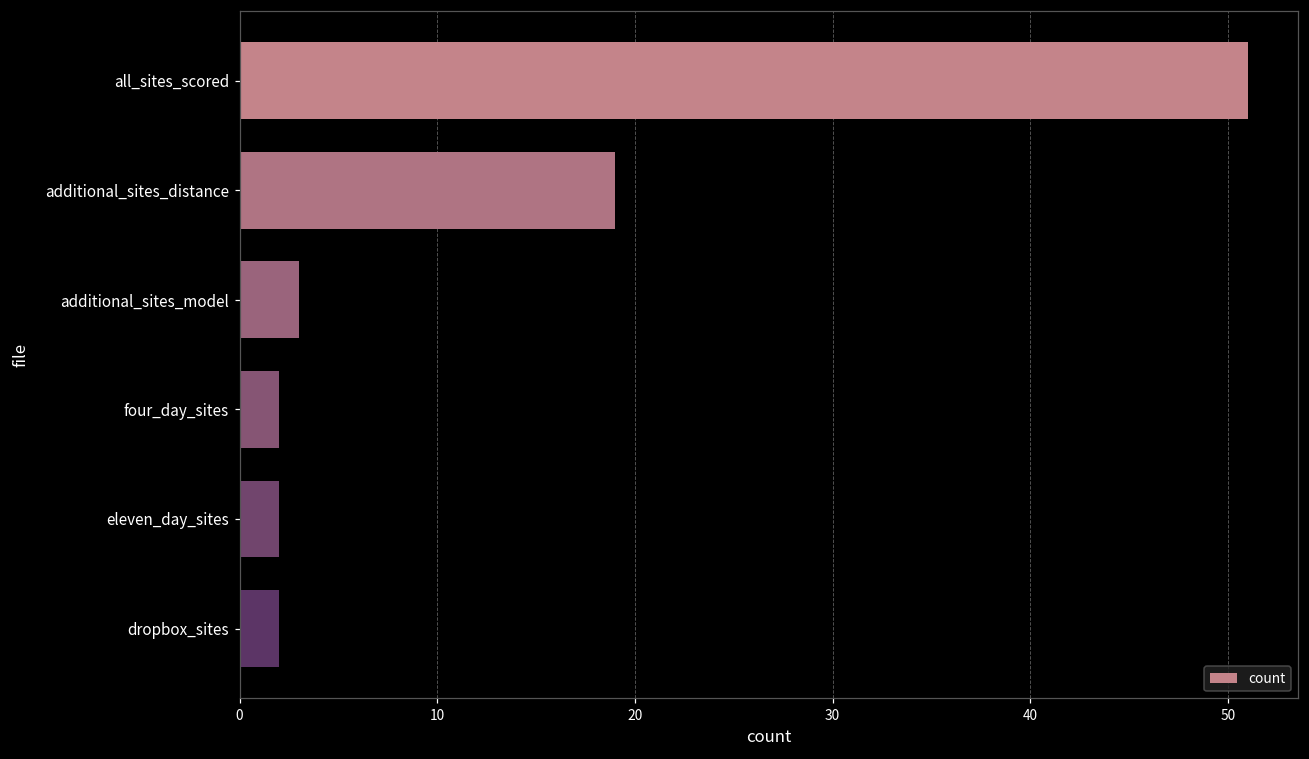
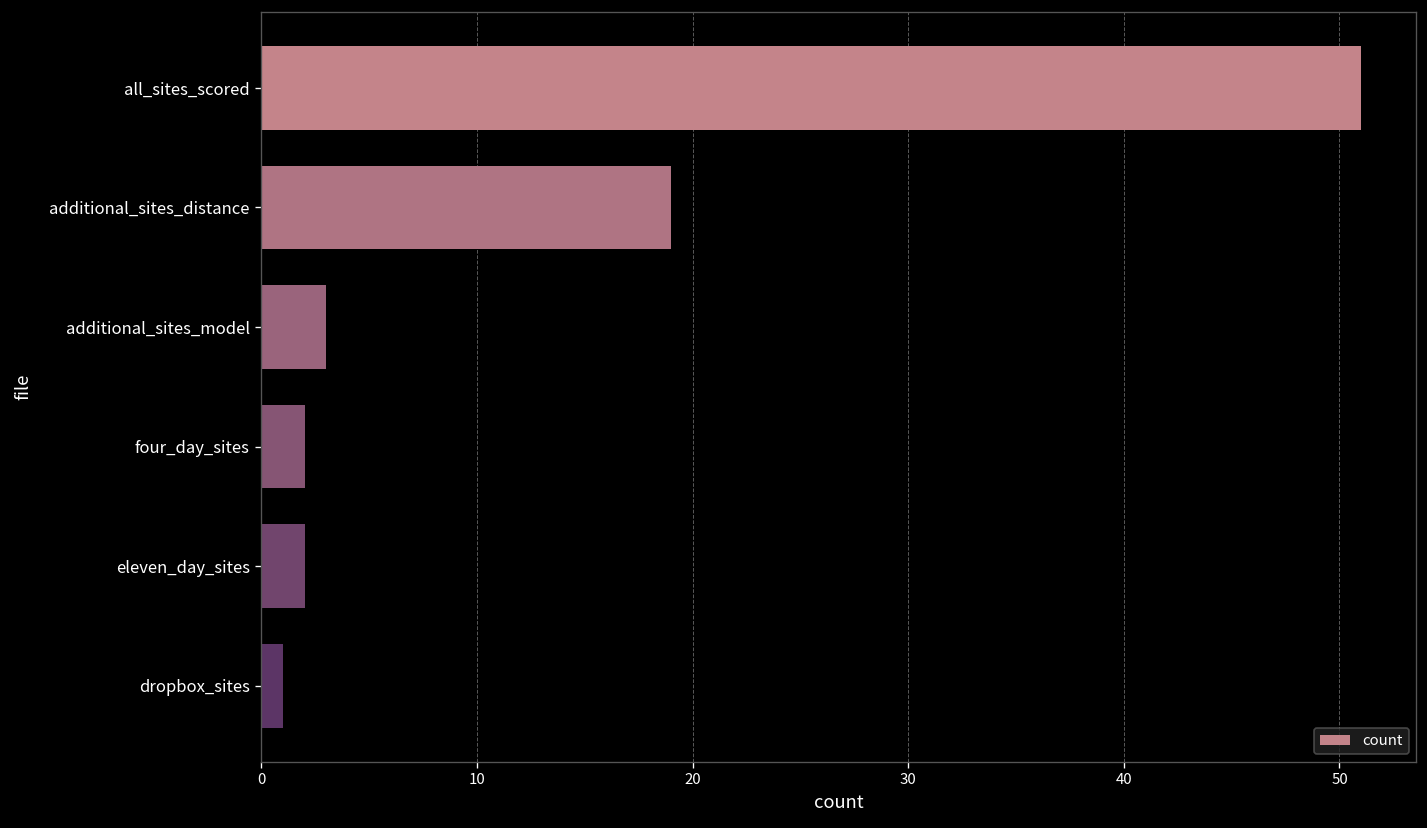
  {
    "all_sites_scored": 51,
    "additional_sites_distance": 19,
    "additional_sites_model": 3,
    "four_day_sites": 2,
    "eleven_day_sites": 2,
-   "dropbox_sites": 2
+   "dropbox_sites": 1
  }
